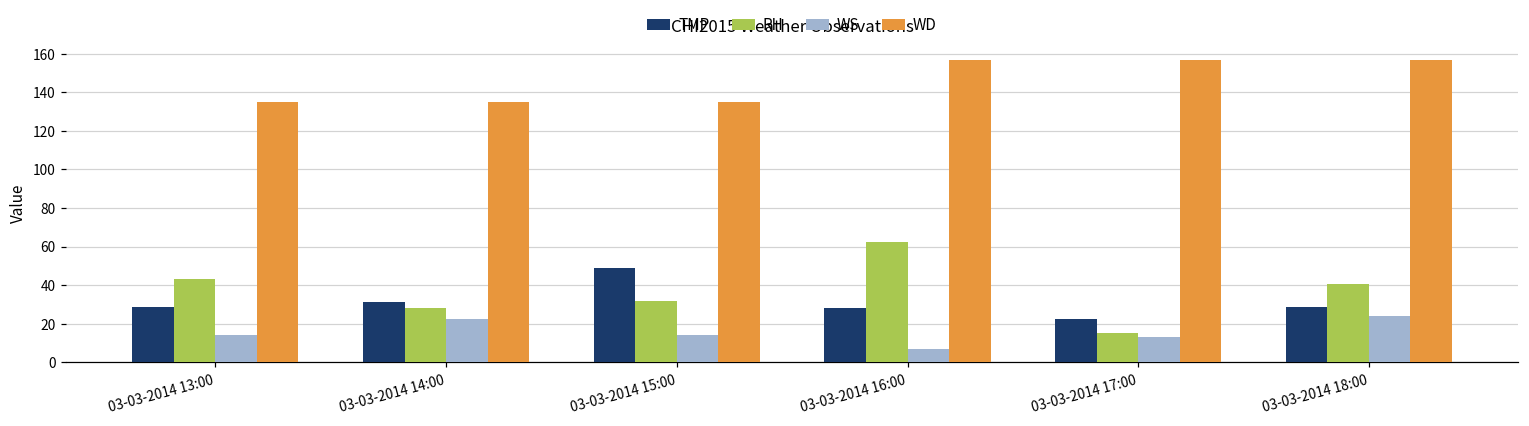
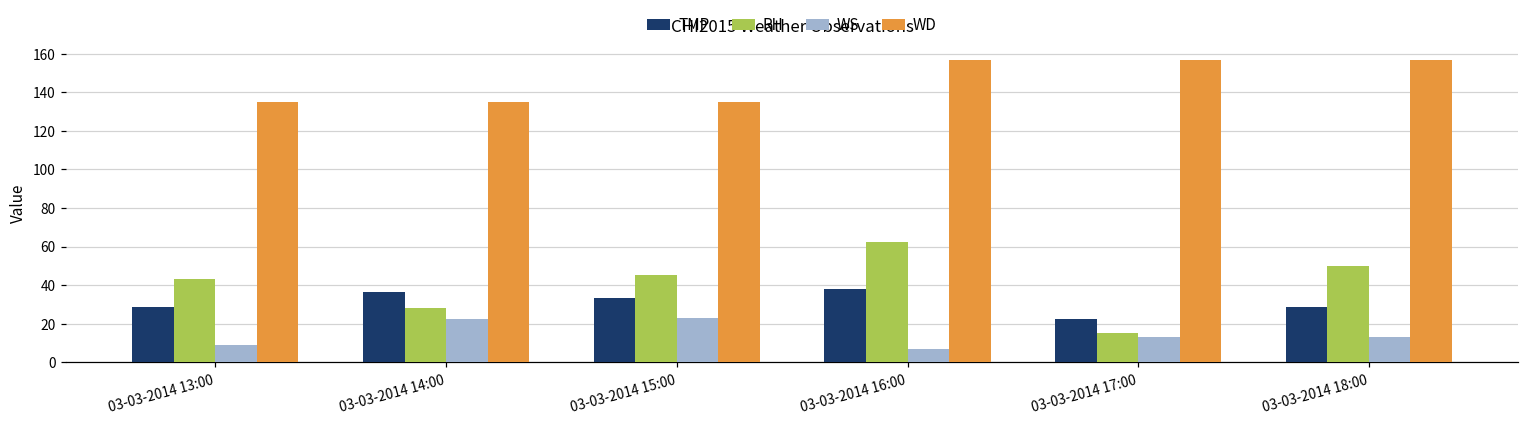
  {
    "TMP": {
      "03-03-2014 13:00": 29,
-     "03-03-2014 14:00": 31,
-     "03-03-2014 15:00": 49,
-     "03-03-2014 16:00": 28,
+     "03-03-2014 14:00": 37,
+     "03-03-2014 15:00": 33,
+     "03-03-2014 16:00": 38,
      "03-03-2014 17:00": 22,
      "03-03-2014 18:00": 28
    },
    "RH": {
      "03-03-2014 13:00": 43,
      "03-03-2014 14:00": 28,
-     "03-03-2014 15:00": 32,
+     "03-03-2014 15:00": 45,
      "03-03-2014 16:00": 62,
      "03-03-2014 17:00": 15,
-     "03-03-2014 18:00": 41
+     "03-03-2014 18:00": 50
    },
    "WS": {
-     "03-03-2014 13:00": 14,
+     "03-03-2014 13:00": 9,
      "03-03-2014 14:00": 22,
-     "03-03-2014 15:00": 14,
+     "03-03-2014 15:00": 23,
      "03-03-2014 16:00": 7,
      "03-03-2014 17:00": 13,
-     "03-03-2014 18:00": 24
+     "03-03-2014 18:00": 13
    },
    "WD": {
      "03-03-2014 13:00": 135,
      "03-03-2014 14:00": 135,
      "03-03-2014 15:00": 135,
      "03-03-2014 16:00": 157,
      "03-03-2014 17:00": 157,
      "03-03-2014 18:00": 157
    }
  }
